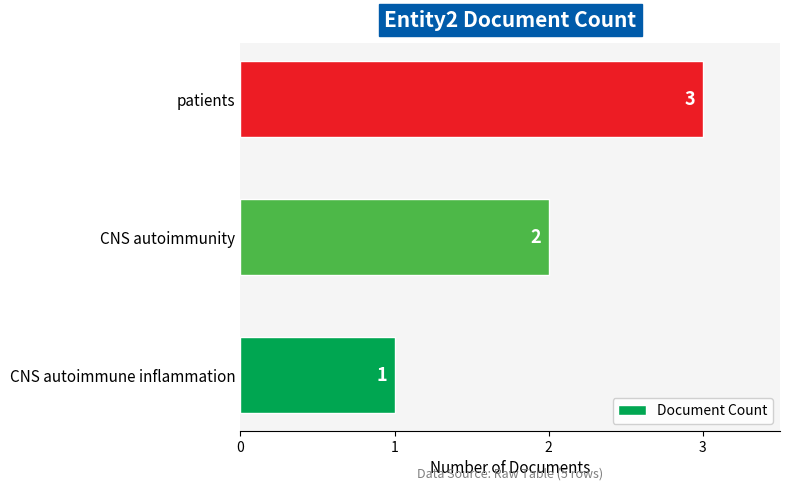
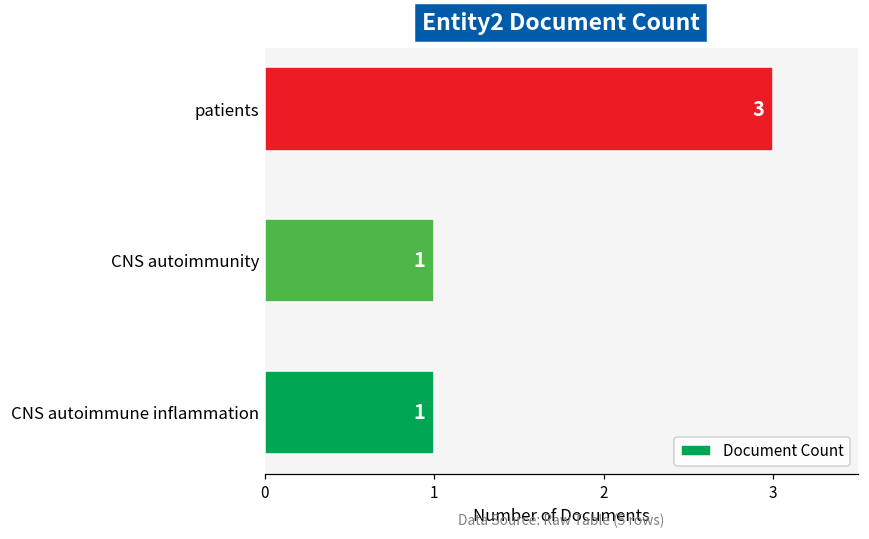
  {
    "patients": 3,
-   "CNS autoimmunity": 2,
+   "CNS autoimmunity": 1,
    "CNS autoimmune inflammation": 1
  }
